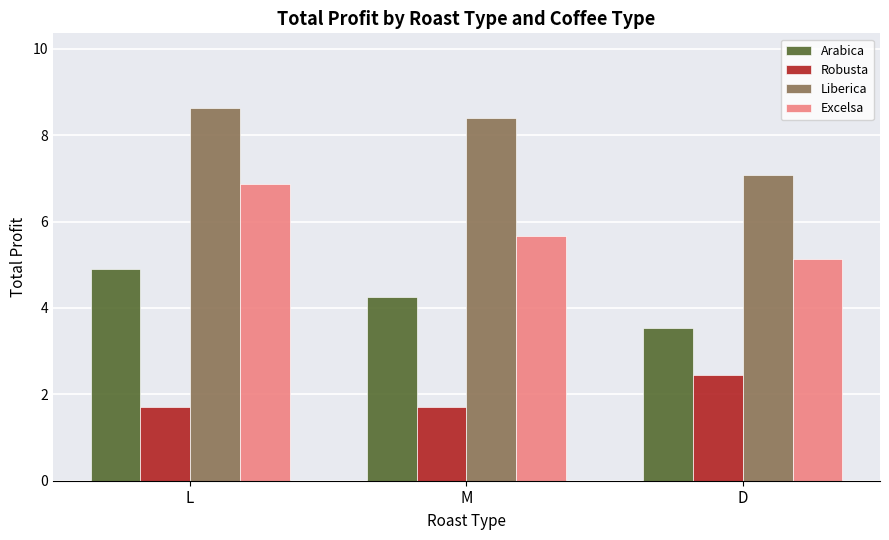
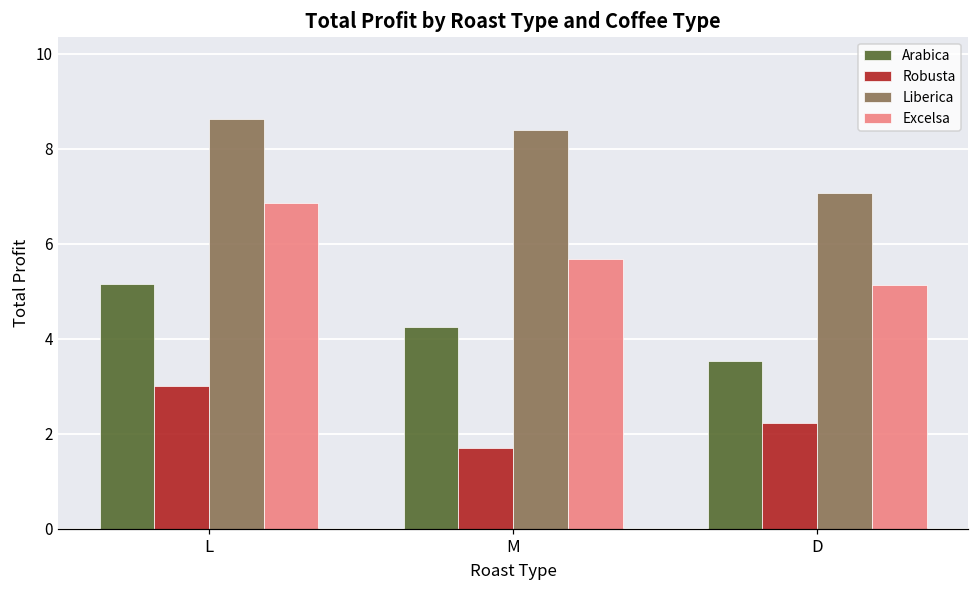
  {
    "Arabica": {
-     "L": 4.9,
+     "L": 5.2,
      "M": 4.3,
      "D": 3.5
    },
    "Robusta": {
-     "L": 1.7,
+     "L": 3.0,
      "M": 1.7,
-     "D": 2.4
+     "D": 2.2
    },
    "Liberica": {
      "L": 8.6,
      "M": 8.4,
      "D": 7.1
    },
    "Excelsa": {
      "L": 6.9,
      "M": 5.7,
      "D": 5.1
    }
  }
